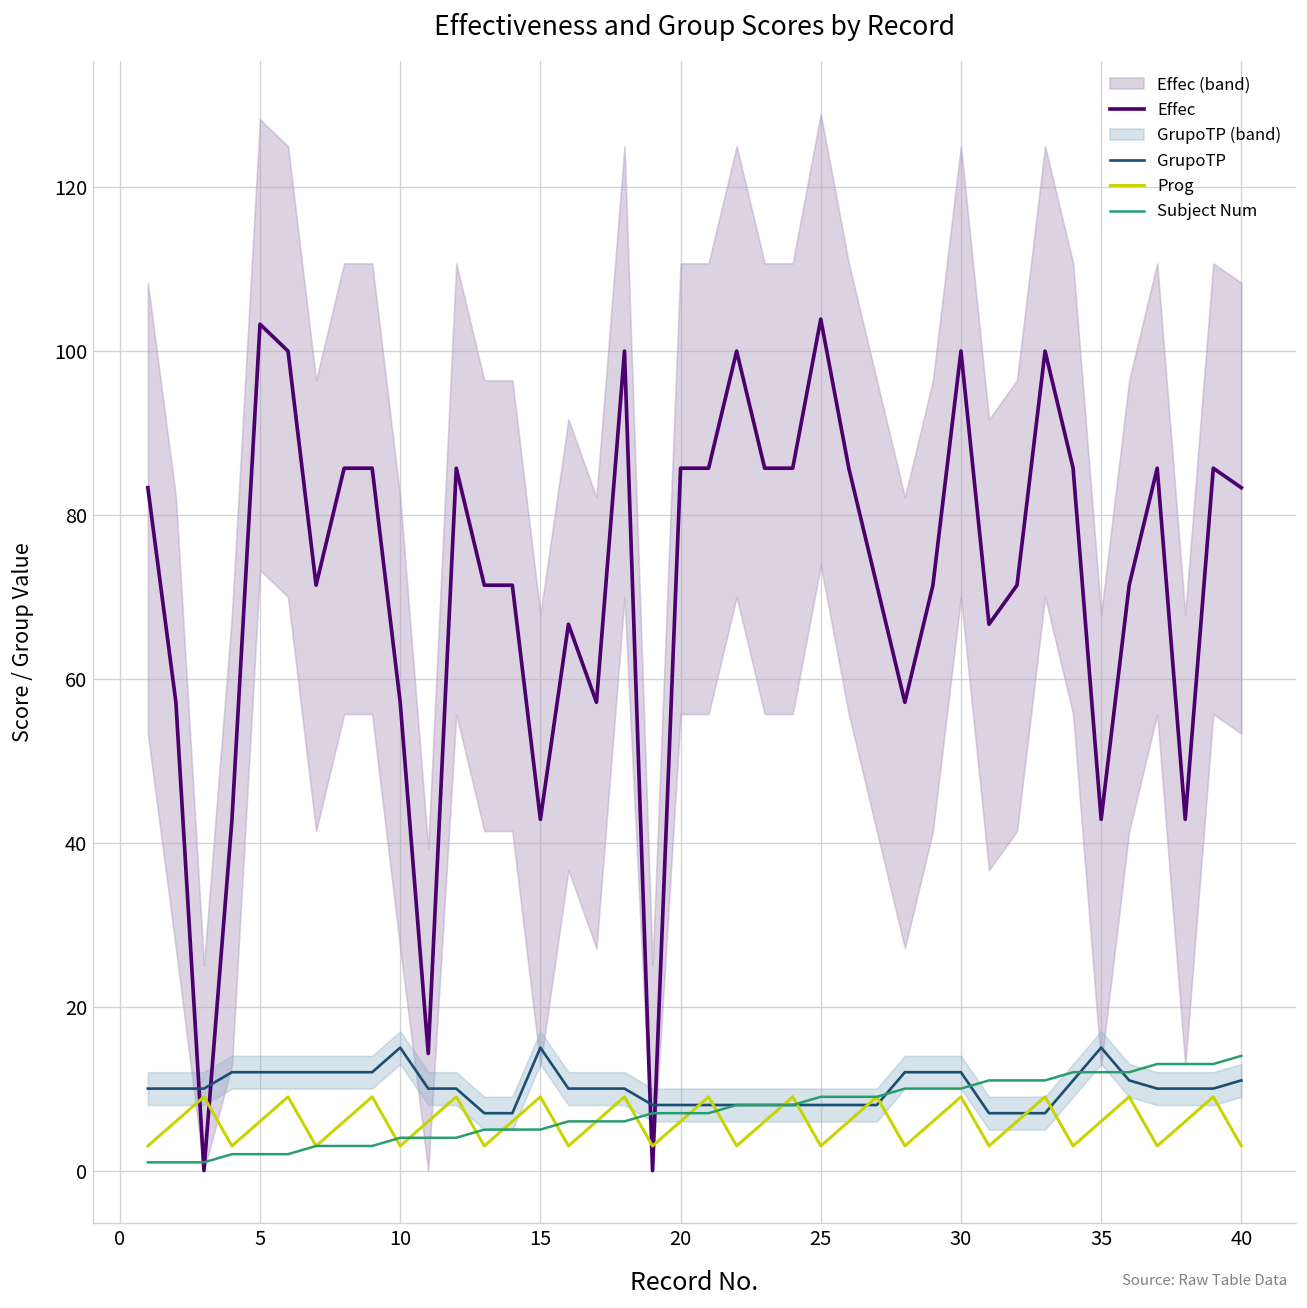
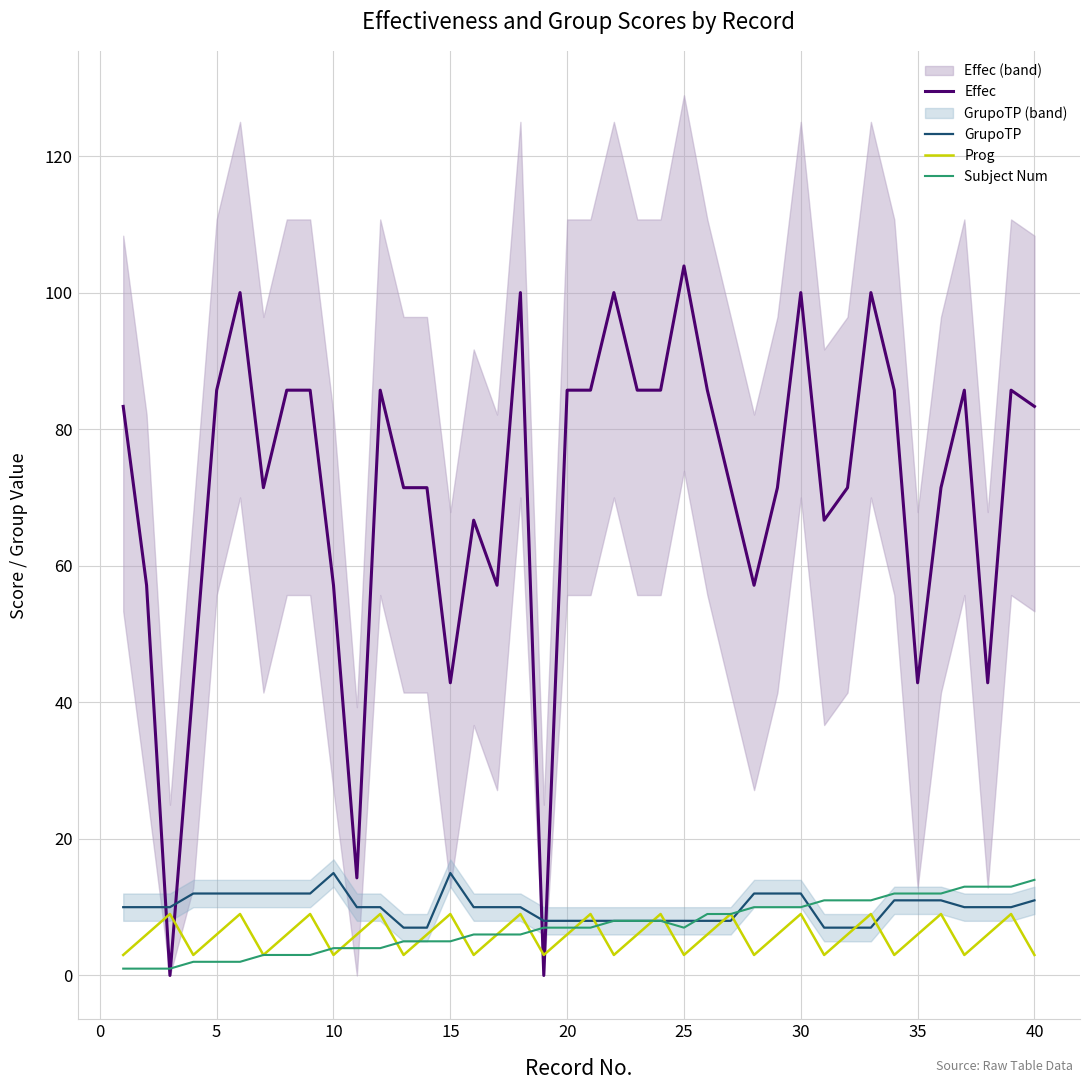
  {
    "Effec": {
-     "5": 103,
+     "5": 86,
      "10": 57,
      "15": 43,
      "20": 86,
      "25": 104,
      "30": 100,
      "35": 43,
      "40": 83
    },
    "GrupoTP": {
      "5": 12,
      "10": 15,
      "15": 15,
      "20": 8,
      "25": 8,
      "30": 12,
-     "35": 15,
+     "35": 11,
      "40": 11
    },
    "Prog": {
      "5": 6,
      "10": 3,
      "15": 9,
      "20": 6,
      "25": 3,
      "30": 9,
      "35": 6,
      "40": 3
    },
    "Subject Num": {
      "5": 2,
      "10": 4,
      "15": 5,
      "20": 7,
-     "25": 9,
+     "25": 7,
      "30": 10,
      "35": 12,
      "40": 14
    }
  }
